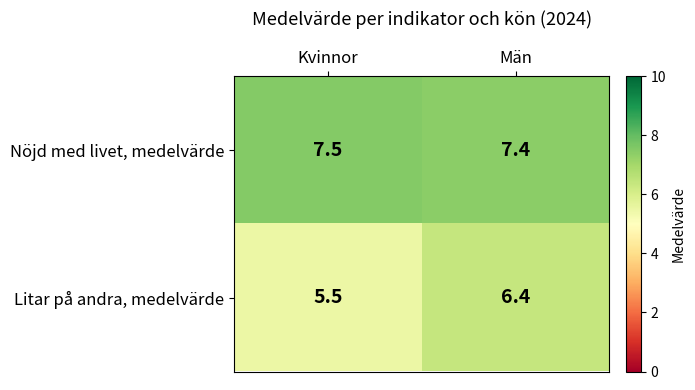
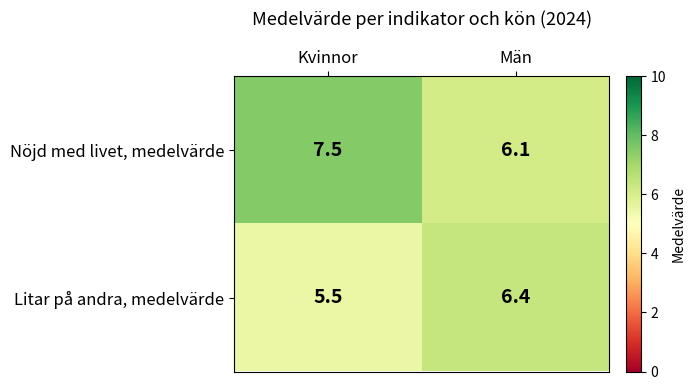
  {
    "Nöjd med livet, medelvärde": {
      "Kvinnor": 7.5,
-     "Män": 7.4
+     "Män": 6.1
    },
    "Litar på andra, medelvärde": {
      "Kvinnor": 5.5,
      "Män": 6.4
    }
  }
